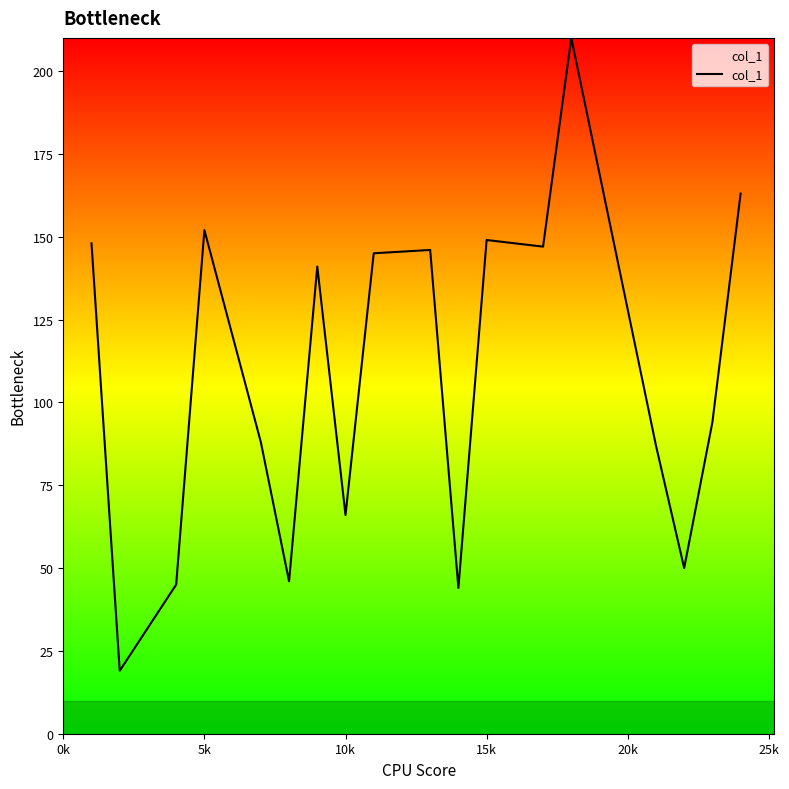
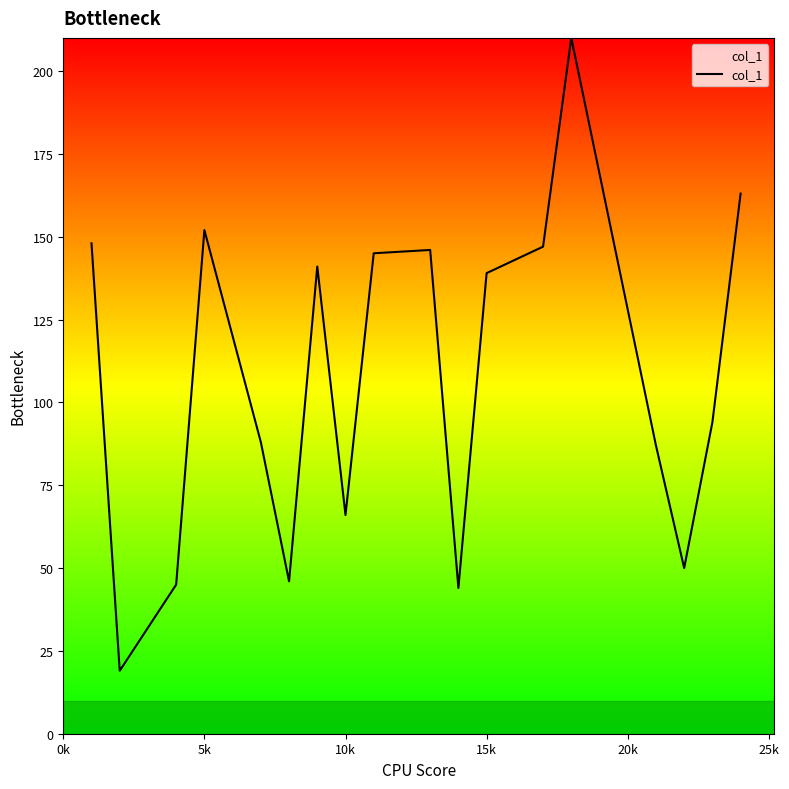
  {
    "5k": 152,
    "10k": 66,
-   "15k": 149
+   "15k": 139
  }
